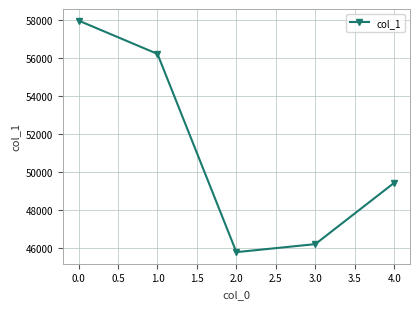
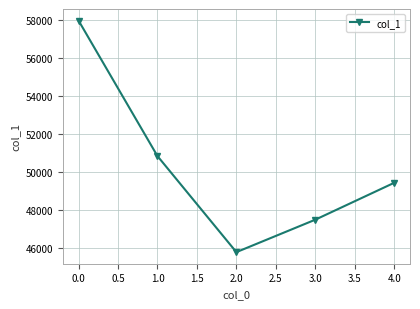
  {
    "0.0": 57900,
-   "1.0": 56200,
+   "1.0": 50800,
    "2.0": 45800,
-   "3.0": 46200,
+   "3.0": 47500,
    "4.0": 49400
  }
